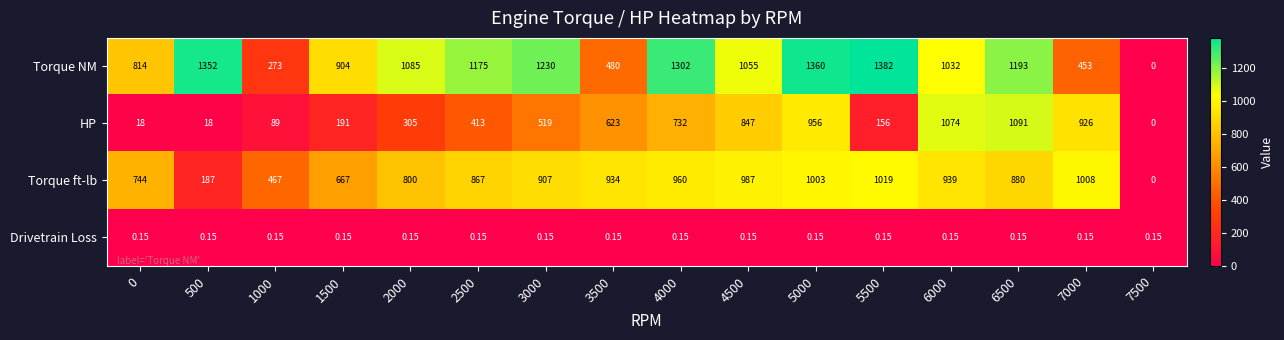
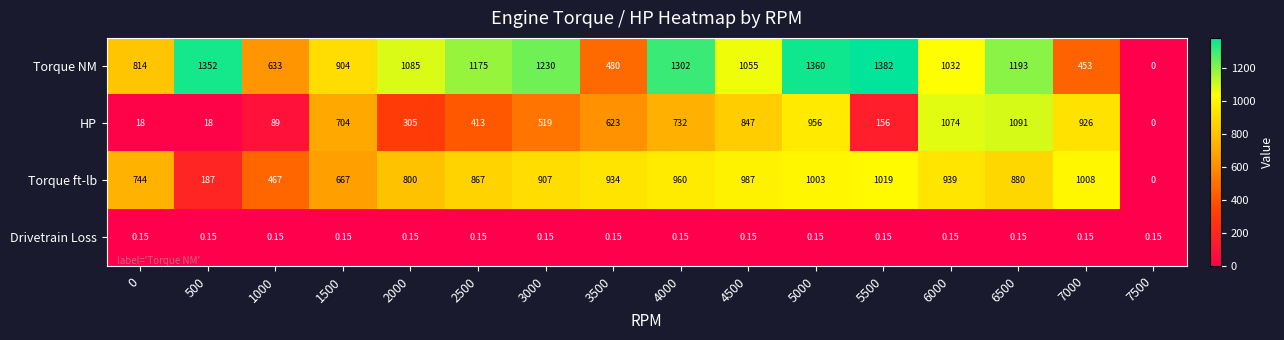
  {
    "Torque NM": {
      "0": 814,
      "500": 1352,
-     "1000": 273,
+     "1000": 633,
      "1500": 904,
      "2000": 1085,
      "2500": 1175,
      "3000": 1230,
      "3500": 480,
      "4000": 1302,
      "4500": 1055,
      "5000": 1360,
      "5500": 1382,
      "6000": 1032,
      "6500": 1193,
      "7000": 453,
      "7500": 0
    },
    "HP": {
      "0": 18,
      "500": 18,
      "1000": 89,
-     "1500": 191,
+     "1500": 704,
      "2000": 305,
      "2500": 413,
      "3000": 519,
      "3500": 623,
      "4000": 732,
      "4500": 847,
      "5000": 956,
      "5500": 156,
      "6000": 1074,
      "6500": 1091,
      "7000": 926,
      "7500": 0
    },
    "Torque ft-lb": {
      "0": 744,
      "500": 187,
      "1000": 467,
      "1500": 667,
      "2000": 800,
      "2500": 867,
      "3000": 907,
      "3500": 934,
      "4000": 960,
      "4500": 987,
      "5000": 1003,
      "5500": 1019,
      "6000": 939,
      "6500": 880,
      "7000": 1008,
      "7500": 0
    },
    "Drivetrain Loss": {
      "500": 0.15,
      "1000": 0.15,
      "1500": 0.15,
      "2000": 0.15,
      "2500": 0.15,
      "3000": 0.15,
      "3500": 0.15,
      "4000": 0.15,
      "4500": 0.15,
      "5000": 0.15,
      "5500": 0.15,
      "6000": 0.15,
      "6500": 0.15,
      "7000": 0.15,
      "7500": 0.15
    }
  }
